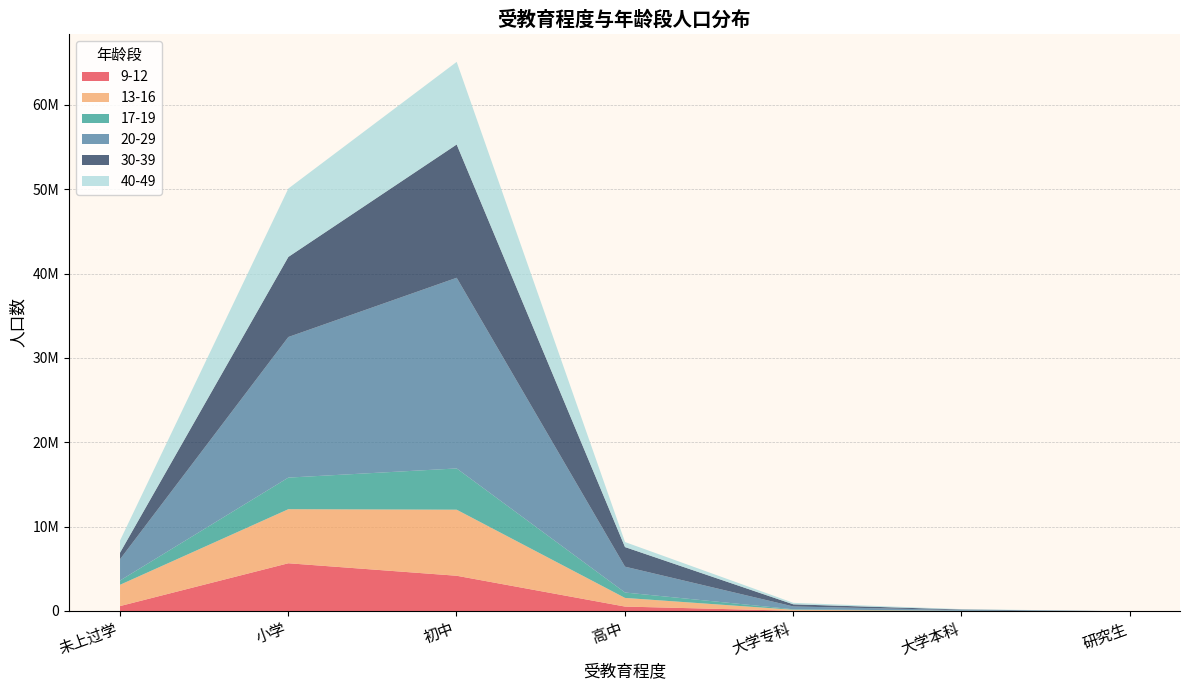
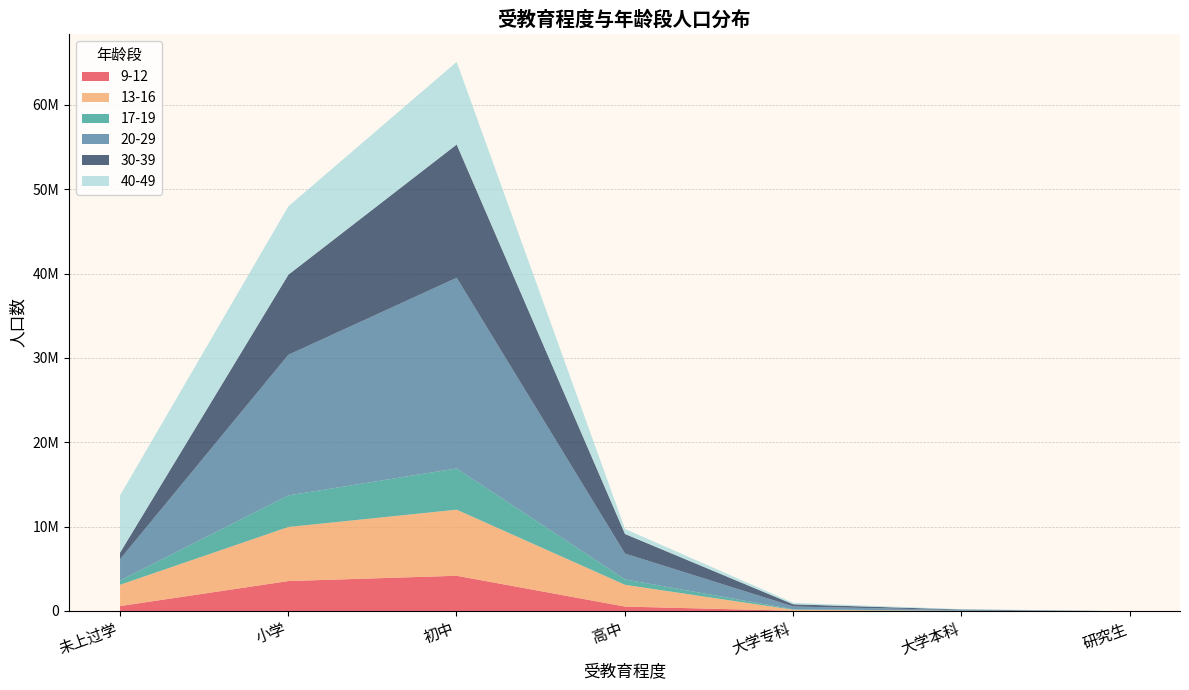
  {
    "9-12": {
      "未上过学": 1000000,
-     "小学": 6000000,
+     "小学": 4000000,
      "初中": 4000000,
      "高中": 1000000
    },
    "13-16": {
      "未上过学": 3000000,
      "小学": 6000000,
      "初中": 8000000,
-     "高中": 1000000
+     "高中": 3000000
    },
    "30-39": {
      "未上过学": 1000000,
      "小学": 9000000,
      "初中": 16000000,
      "高中": 2000000
    },
    "40-49": {
-     "未上过学": 1000000,
+     "未上过学": 7000000,
      "小学": 8000000,
      "初中": 10000000,
      "高中": 1000000
    }
  }
